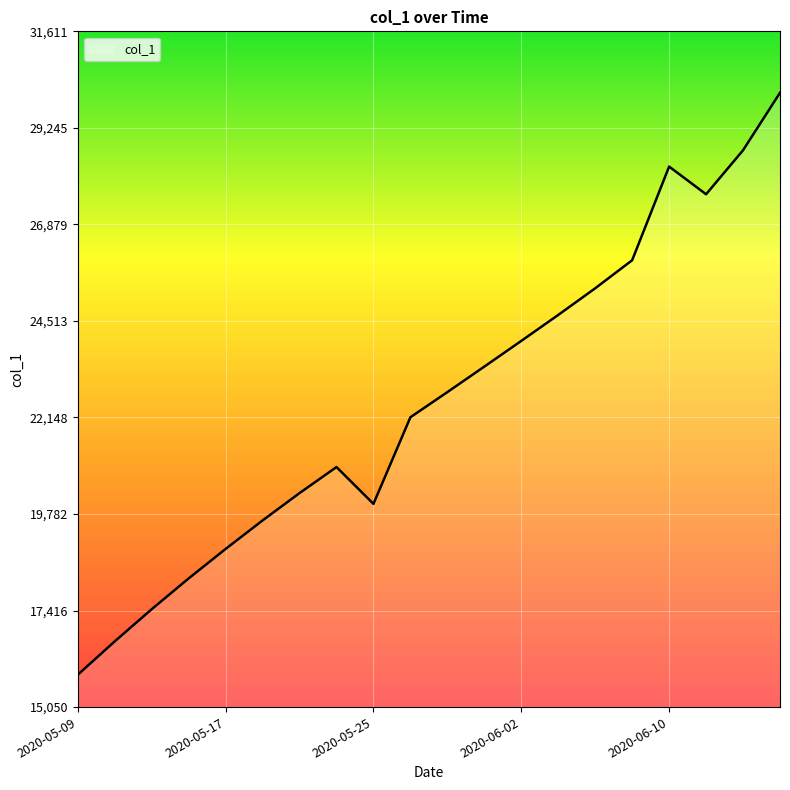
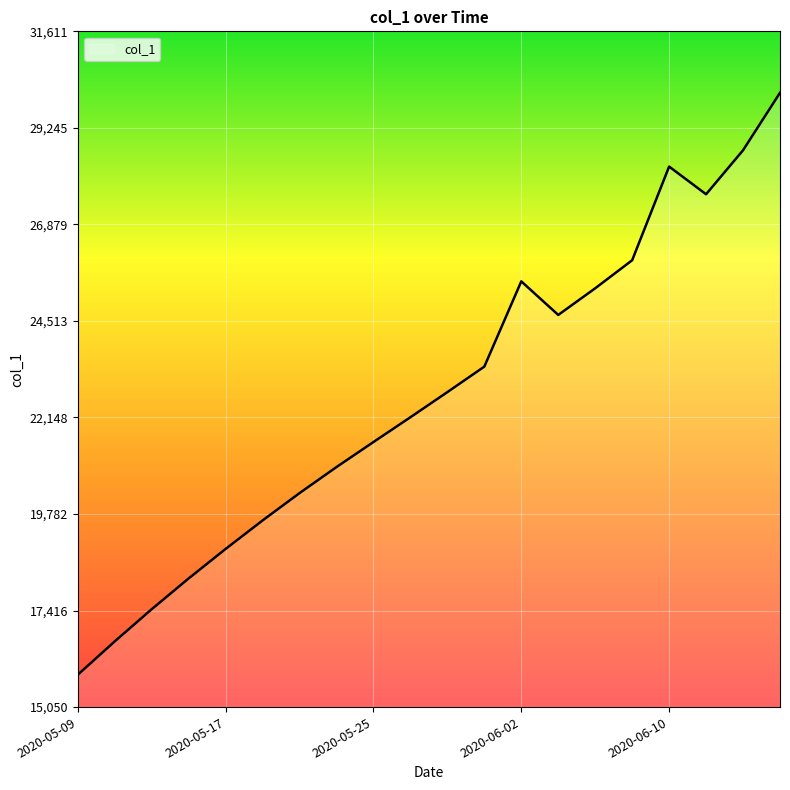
  {
    "2020-05-09": "15,800",
    "2020-05-17": "18,900",
-   "2020-05-25": "20,000",
-   "2020-06-02": "24,000",
+   "2020-05-25": "21,500",
+   "2020-06-02": "25,500",
    "2020-06-10": "28,300"
  }
